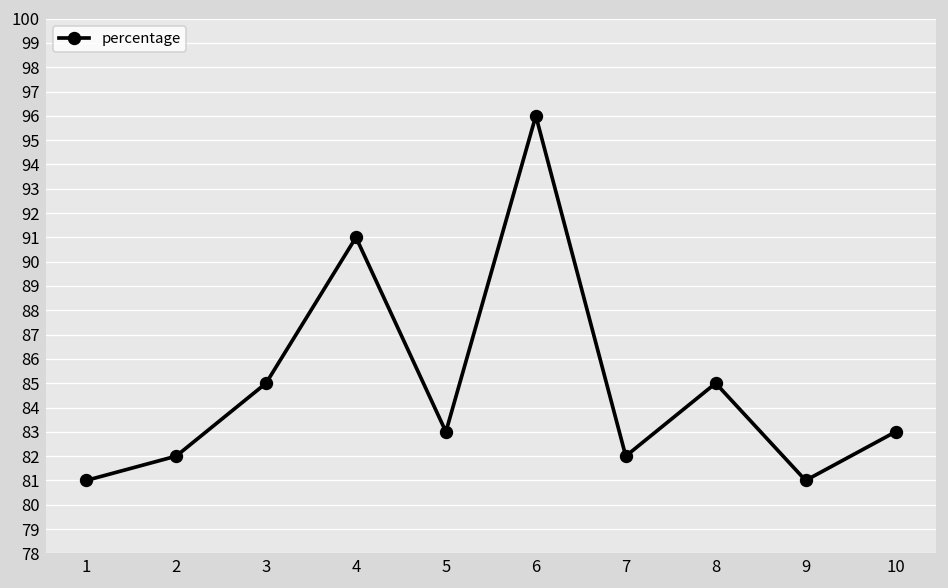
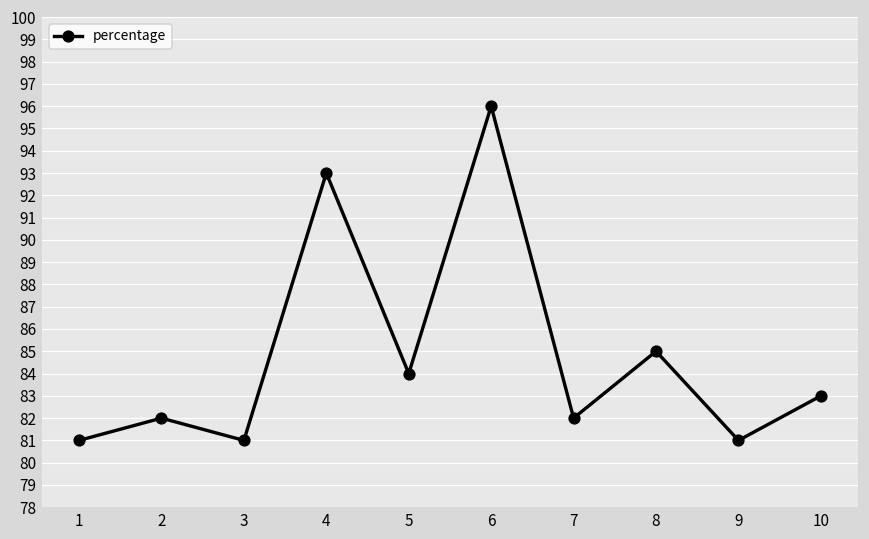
  {
    "1": 81,
    "2": 82,
-   "3": 85,
-   "4": 91,
-   "5": 83,
+   "3": 81,
+   "4": 93,
+   "5": 84,
    "6": 96,
    "7": 82,
    "8": 85,
    "9": 81,
    "10": 83
  }
